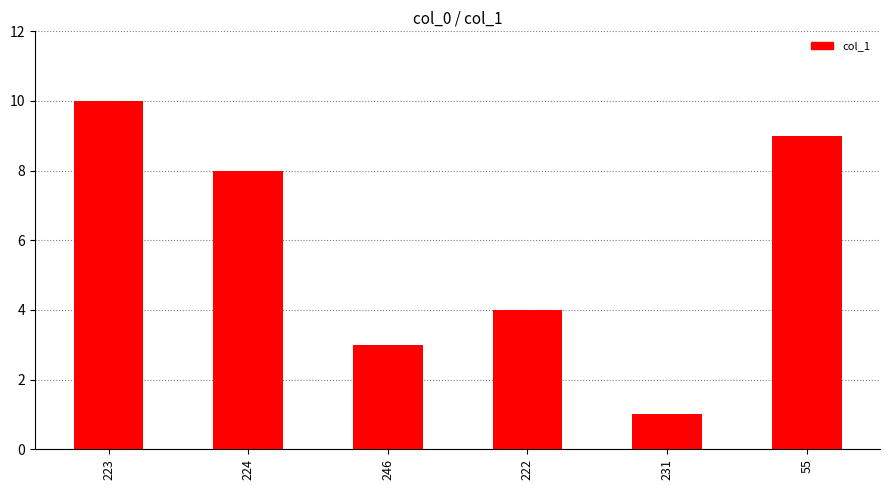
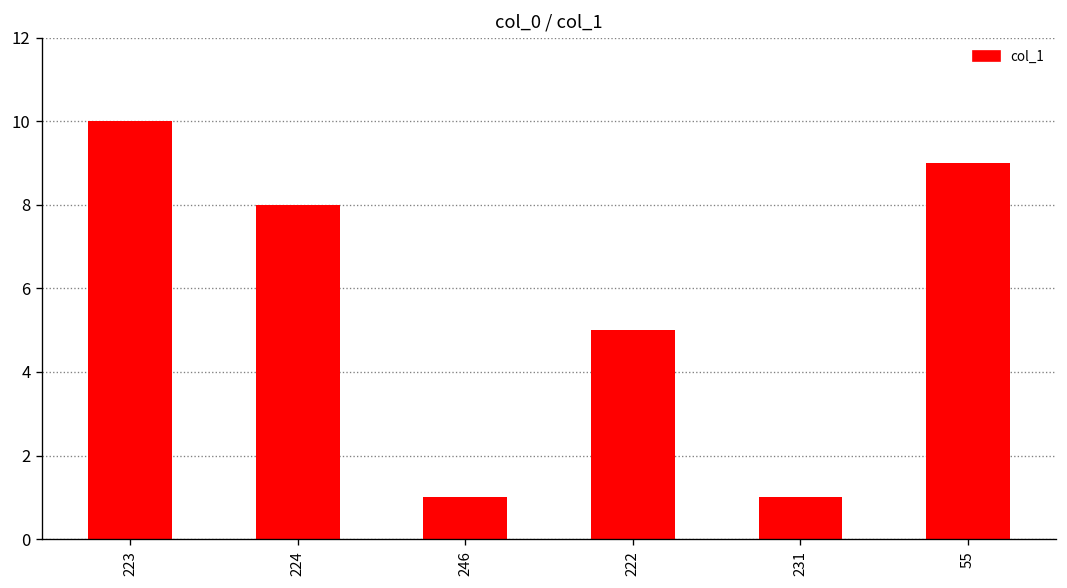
  {
    "223": 10,
    "224": 8,
-   "246": 3,
-   "222": 4,
+   "246": 1,
+   "222": 5,
    "231": 1,
    "55": 9
  }
